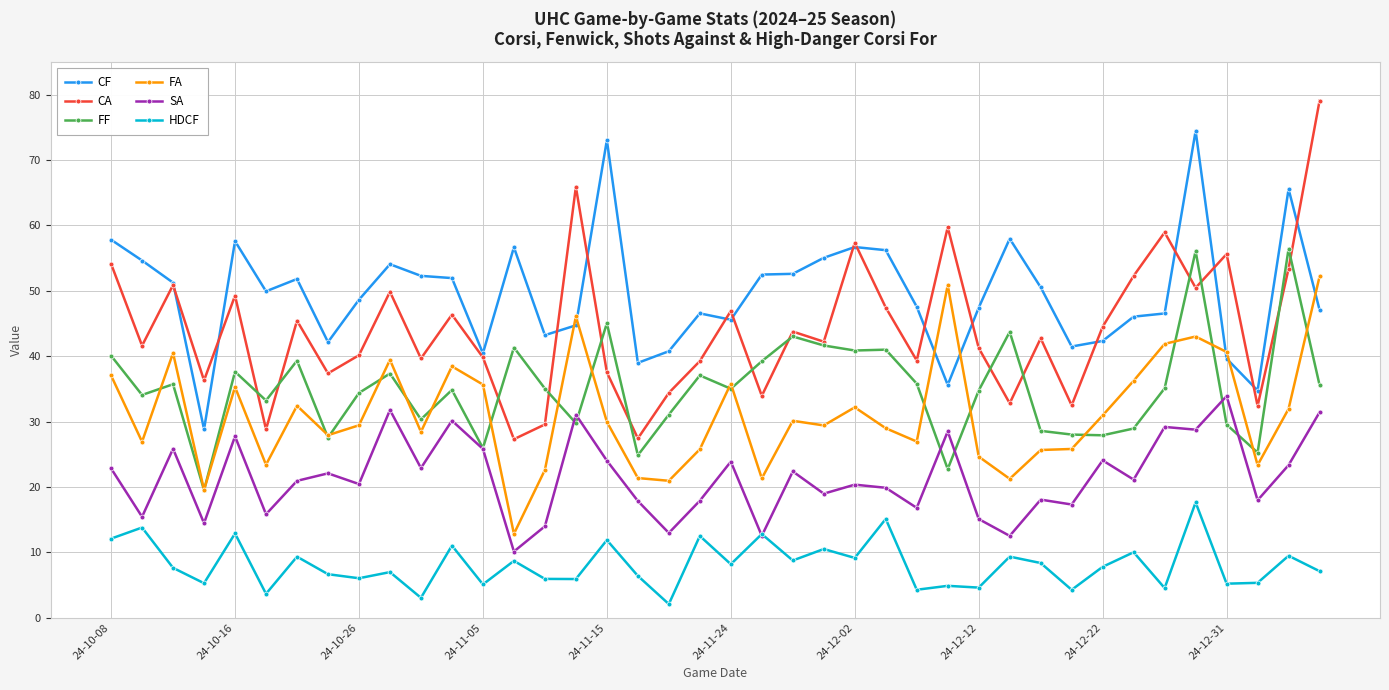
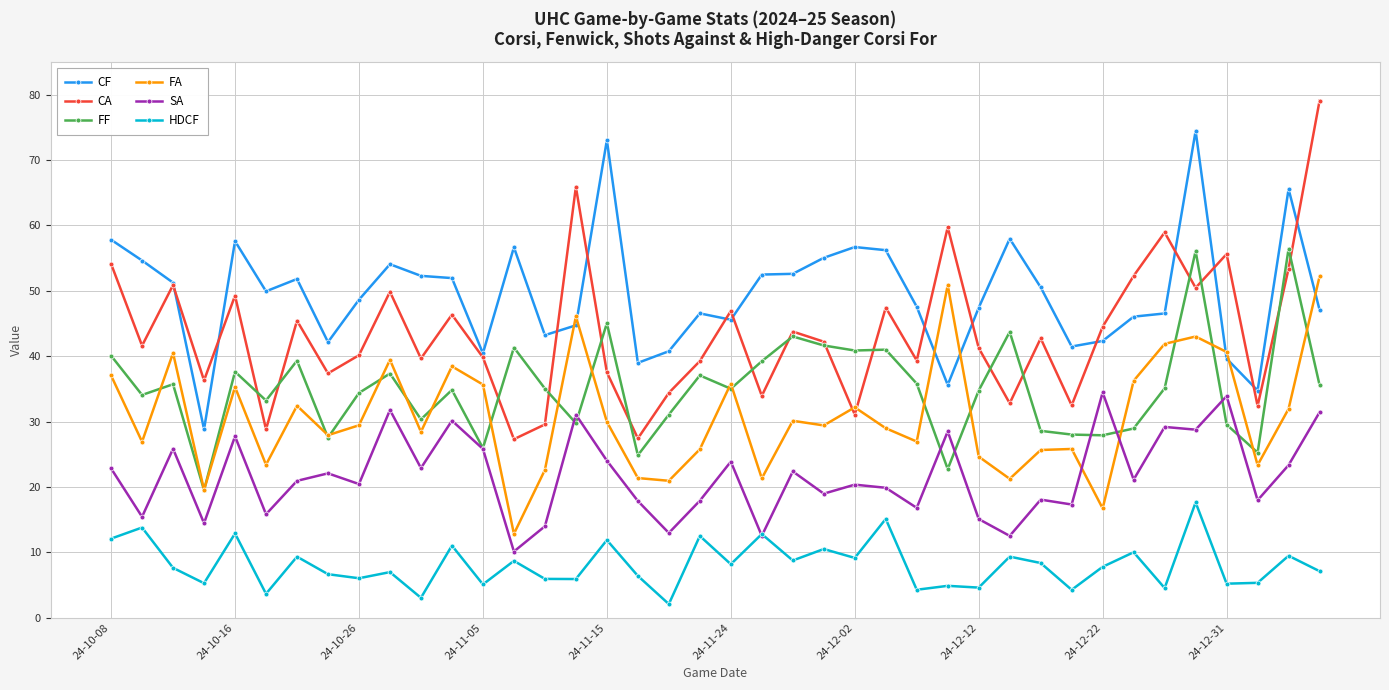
  {
    "CA": {
      "24-10-08": 54,
      "24-10-16": 49,
      "24-10-26": 40,
      "24-11-05": 40,
      "24-11-15": 38,
      "24-11-24": 47,
-     "24-12-02": 57,
+     "24-12-02": 31,
      "24-12-12": 41,
      "24-12-22": 45,
      "24-12-31": 56
    },
    "FF": {
      "24-10-08": 40,
      "24-10-16": 38,
      "24-10-26": 34,
      "24-11-15": 45,
      "24-11-24": 35,
      "24-12-02": 41,
      "24-12-12": 35,
      "24-12-22": 28,
      "24-12-31": 30
    },
    "FA": {
      "24-10-08": 37,
      "24-10-16": 35,
      "24-10-26": 29,
      "24-11-05": 36,
      "24-11-15": 30,
      "24-11-24": 36,
      "24-12-02": 32,
      "24-12-12": 25,
-     "24-12-22": 31,
+     "24-12-22": 17,
      "24-12-31": 41
    },
    "SA": {
      "24-10-08": 23,
      "24-10-16": 28,
      "24-10-26": 20,
      "24-11-15": 24,
      "24-11-24": 24,
      "24-12-02": 20,
      "24-12-12": 15,
-     "24-12-22": 24,
+     "24-12-22": 34,
      "24-12-31": 34
    }
  }
